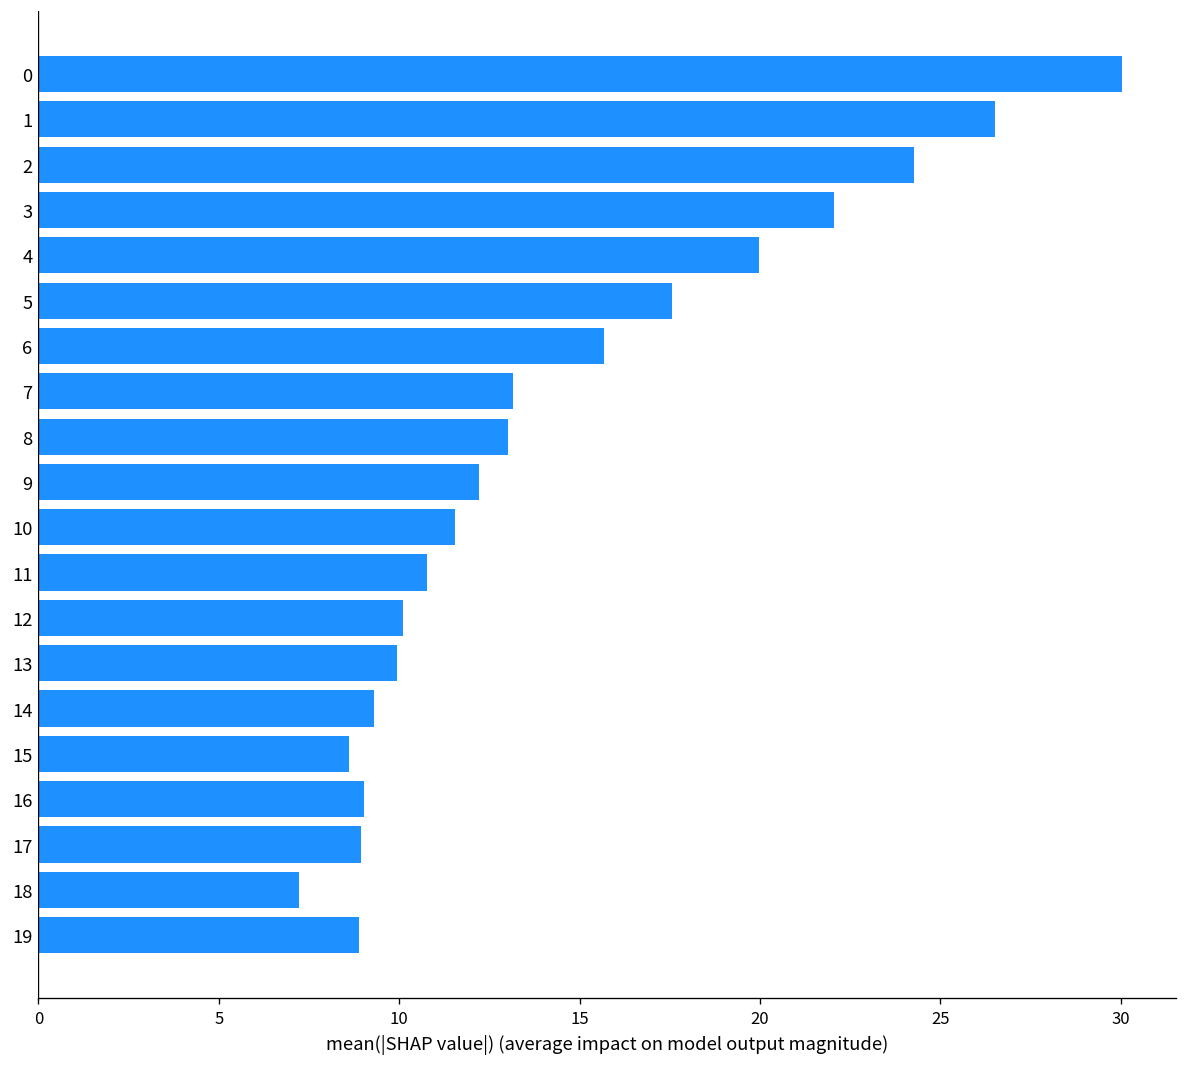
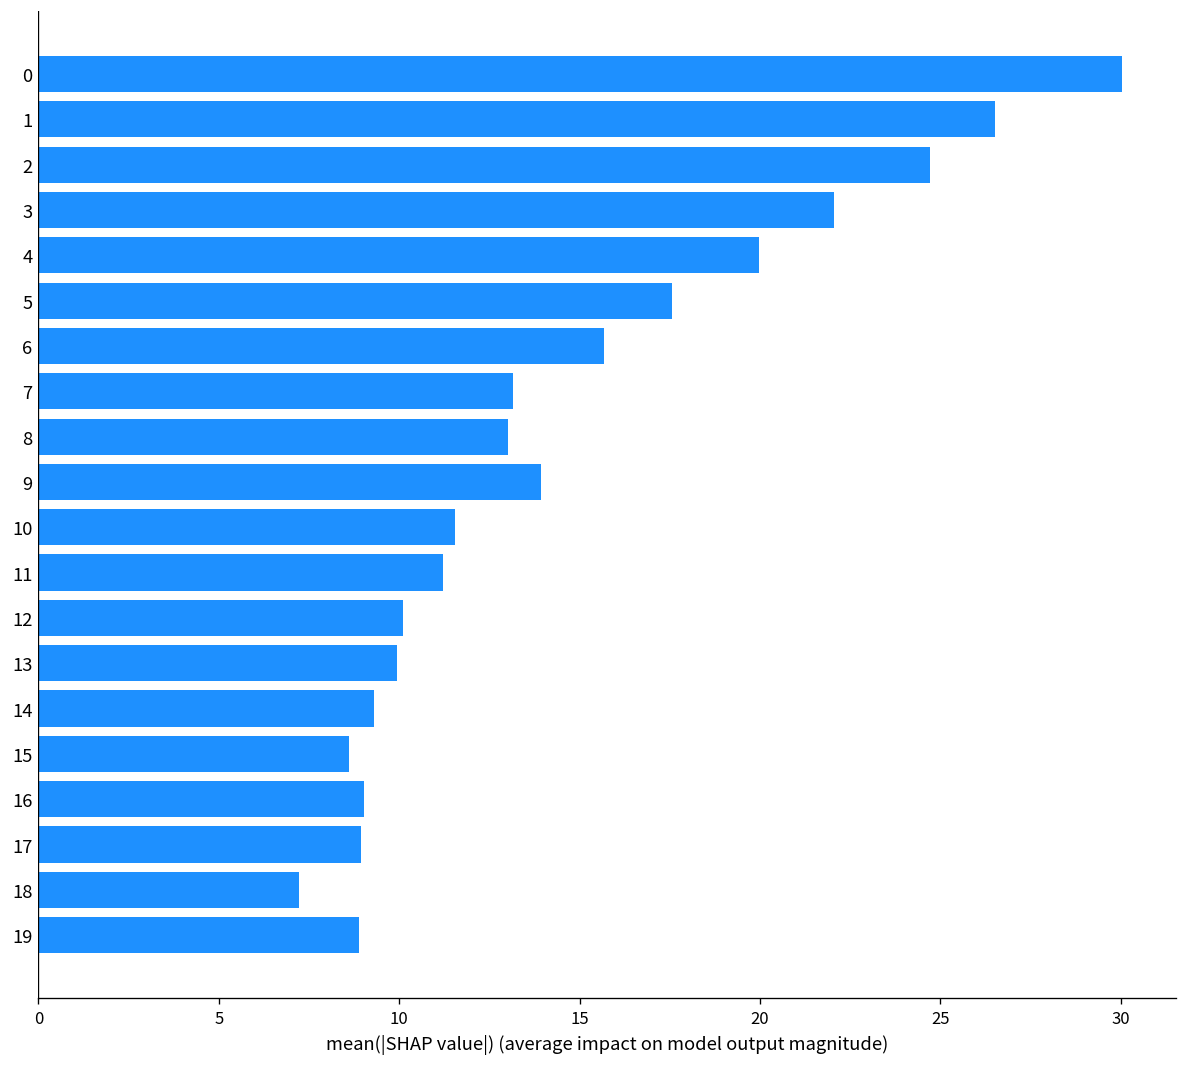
  {
    "0": 30.0,
    "1": 26.5,
-   "2": 24.3,
+   "2": 24.7,
    "3": 22.1,
    "4": 20.0,
    "5": 17.6,
    "6": 15.7,
    "7": 13.2,
    "8": 13.0,
-   "9": 12.2,
+   "9": 13.9,
    "10": 11.6,
-   "11": 10.8,
+   "11": 11.2,
    "12": 10.1,
    "13": 10.0,
    "14": 9.3,
    "15": 8.6,
    "16": 9.0,
    "17": 9.0,
    "18": 7.2,
    "19": 8.9
  }
